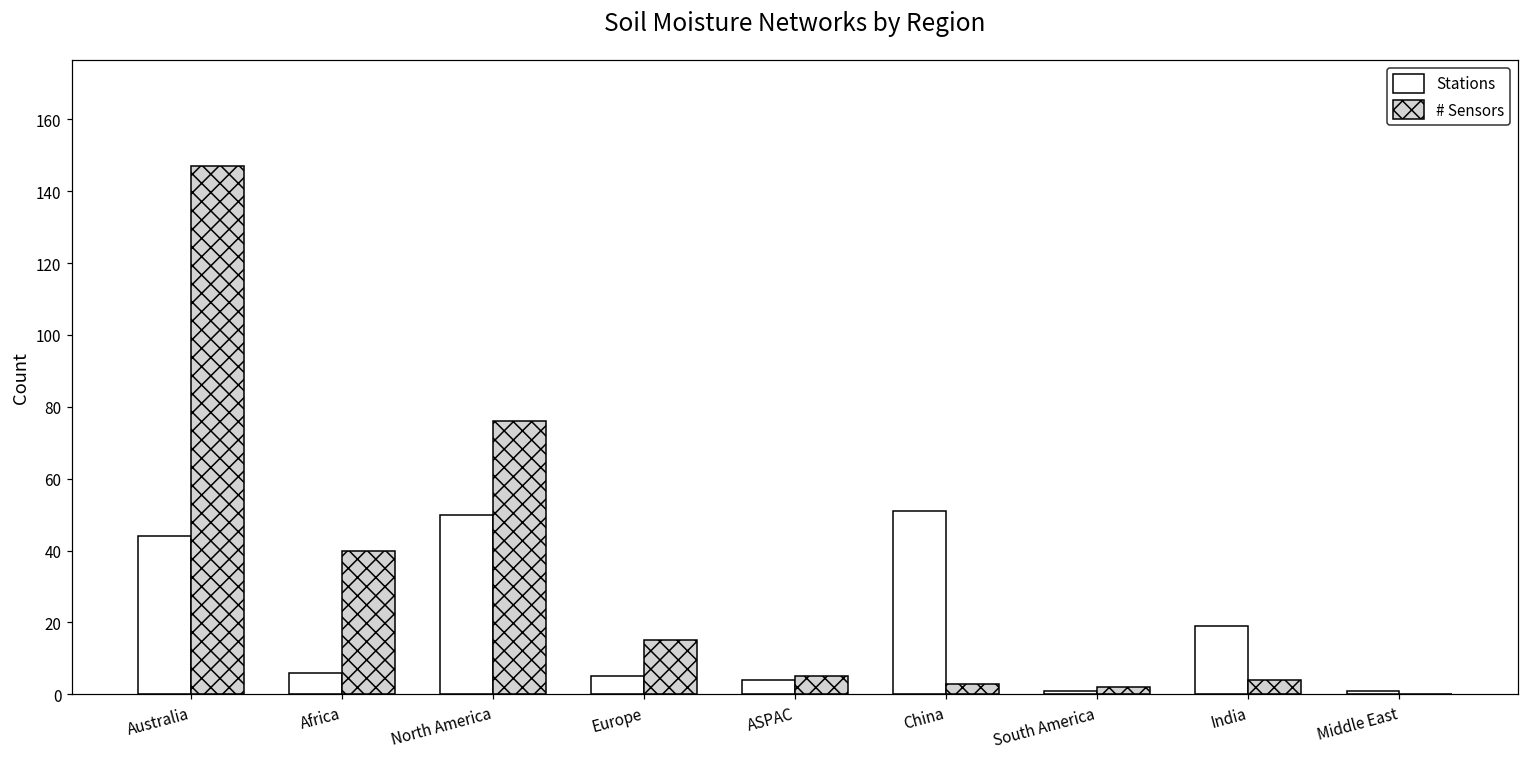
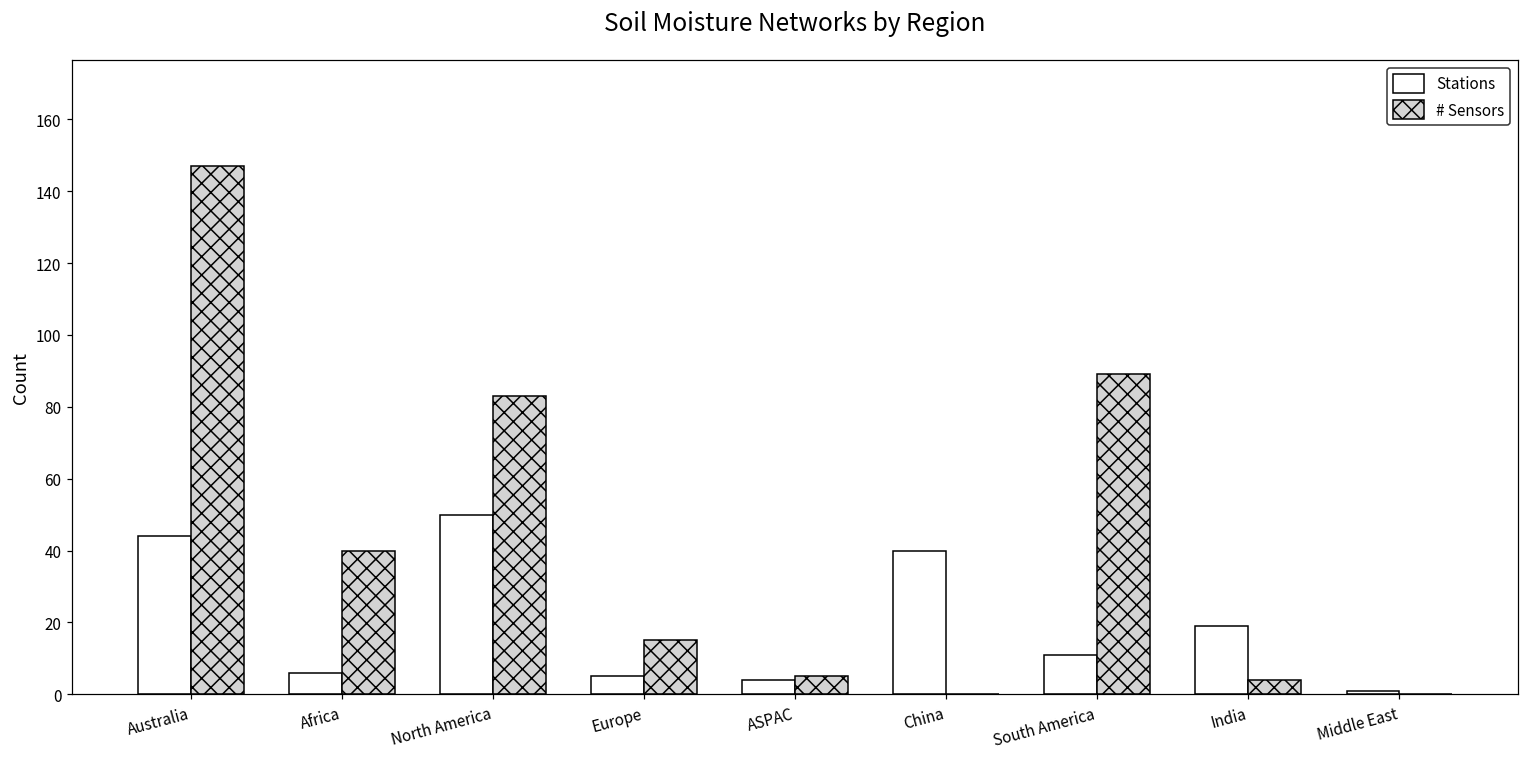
  {
    "Stations": {
      "Australia": 44,
      "Africa": 6,
      "North America": 50,
      "Europe": 5,
      "ASPAC": 4,
-     "China": 51,
-     "South America": 1,
+     "China": 40,
+     "South America": 11,
      "India": 19,
      "Middle East": 1
    },
    "# Sensors": {
      "Australia": 147,
      "Africa": 40,
-     "North America": 76,
+     "North America": 83,
      "Europe": 15,
      "ASPAC": 5,
-     "China": 3,
-     "South America": 2,
+     "China": 0,
+     "South America": 89,
      "India": 4,
      "Middle East": 0
    }
  }
